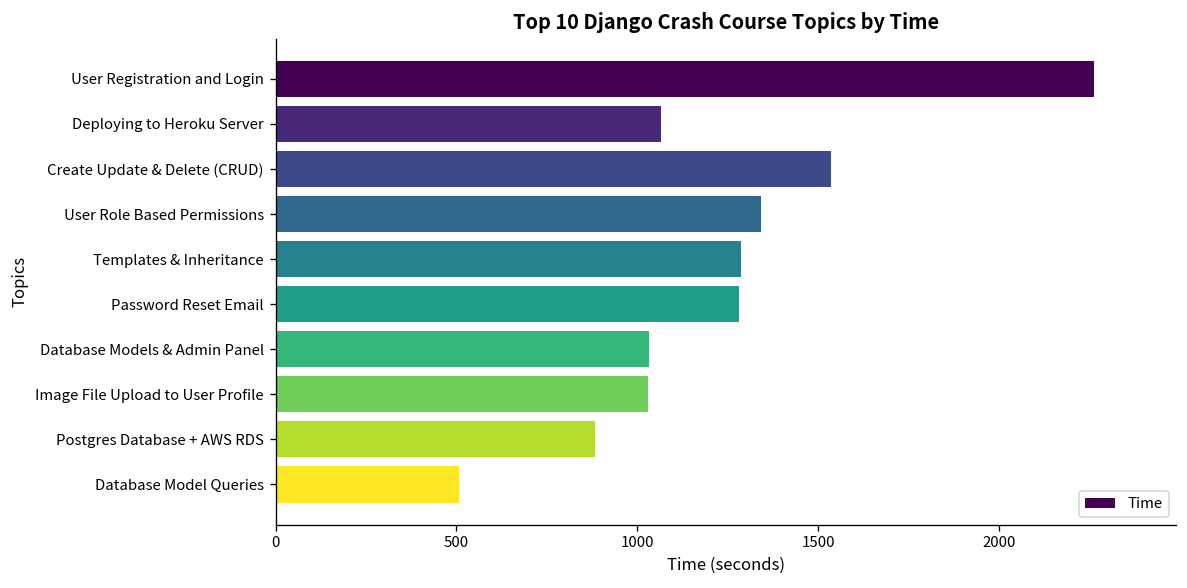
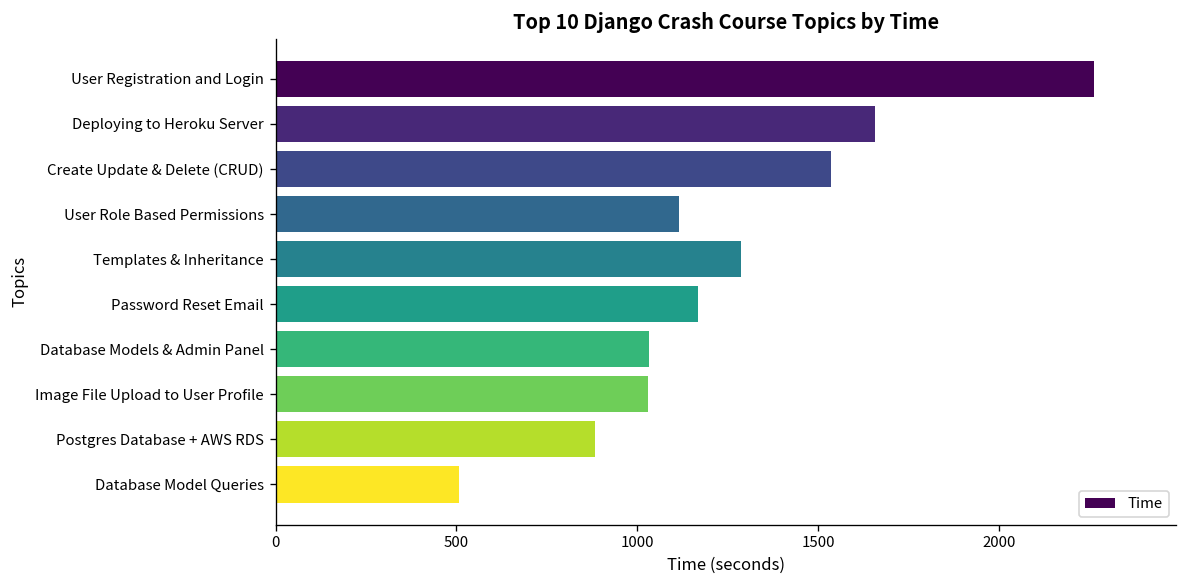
  {
    "User Registration and Login": 2260,
-   "Deploying to Heroku Server": 1070,
+   "Deploying to Heroku Server": 1660,
    "Create Update & Delete (CRUD)": 1540,
-   "User Role Based Permissions": 1340,
+   "User Role Based Permissions": 1120,
    "Templates & Inheritance": 1290,
-   "Password Reset Email": 1280,
+   "Password Reset Email": 1170,
    "Database Models & Admin Panel": 1030,
    "Image File Upload to User Profile": 1030,
    "Postgres Database + AWS RDS": 880,
    "Database Model Queries": 510
  }
